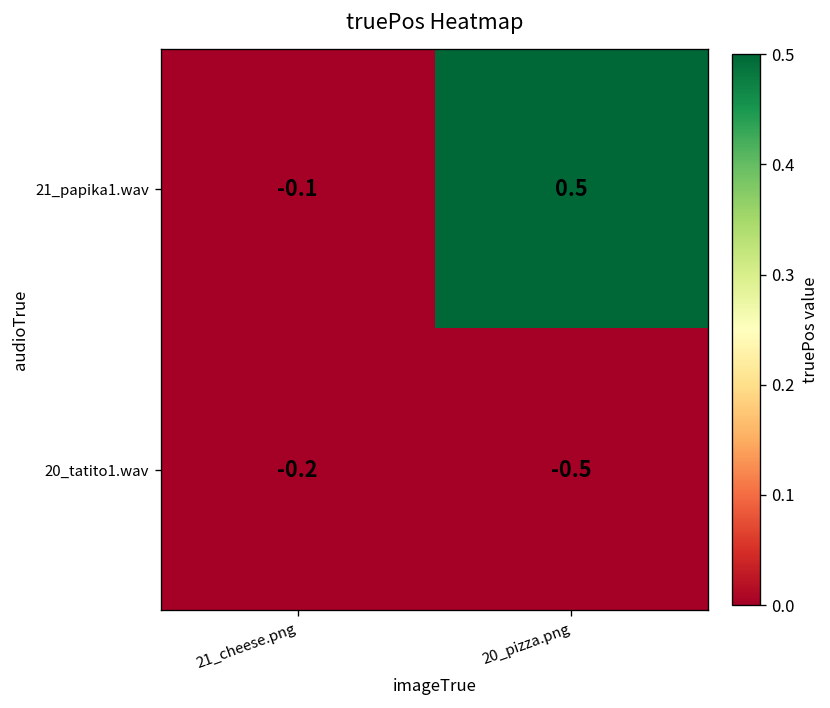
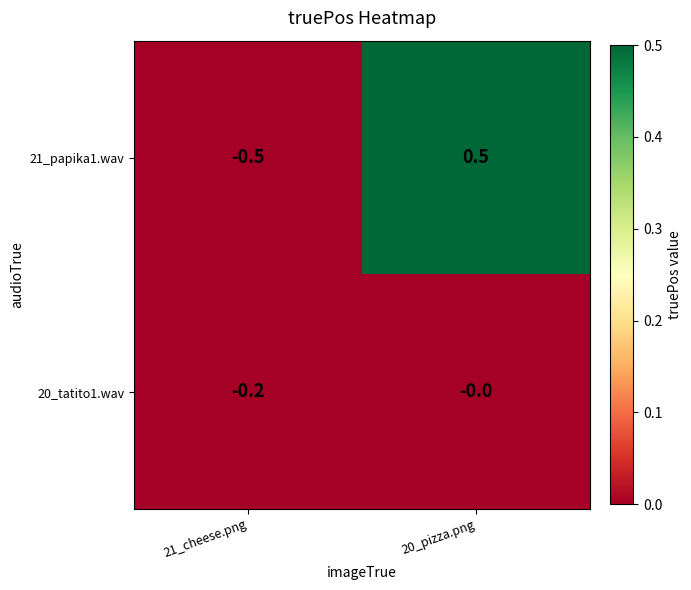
  {
    "21_papika1.wav": {
-     "21_cheese.png": -0.1,
+     "21_cheese.png": -0.5,
      "20_pizza.png": 0.5
    },
    "20_tatito1.wav": {
      "21_cheese.png": -0.2,
-     "20_pizza.png": -0.5
+     "20_pizza.png": -0.0
    }
  }
